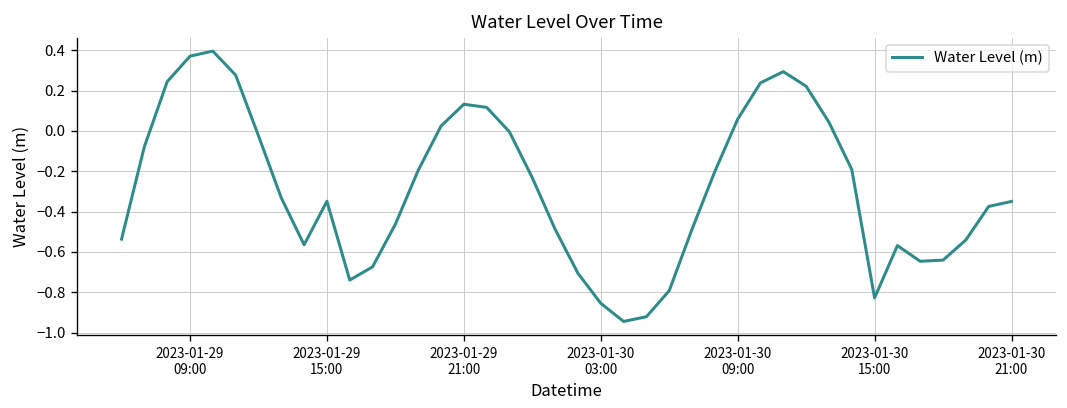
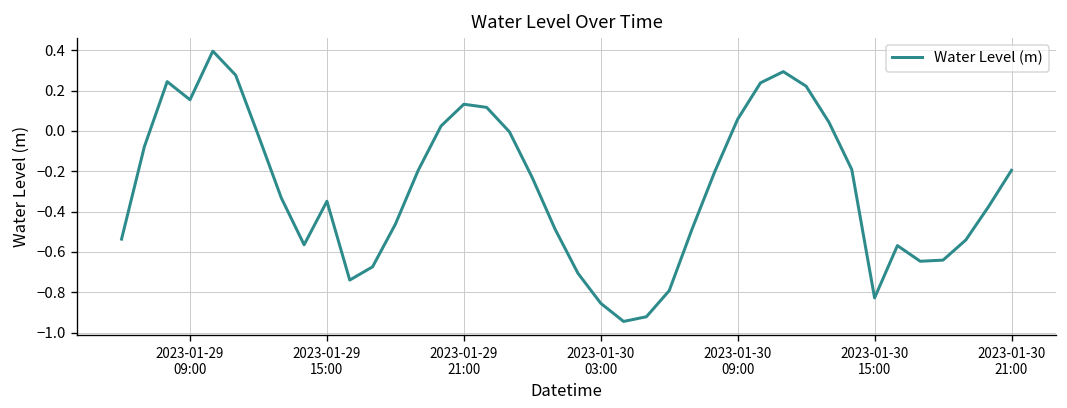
  {
-   "2023-01-29 09:00": 0.37,
+   "2023-01-29 09:00": 0.15,
    "2023-01-29 15:00": -0.35,
    "2023-01-29 21:00": 0.13,
    "2023-01-30 03:00": -0.85,
    "2023-01-30 09:00": 0.06,
    "2023-01-30 15:00": -0.83,
-   "2023-01-30 21:00": -0.35
+   "2023-01-30 21:00": -0.20
  }
